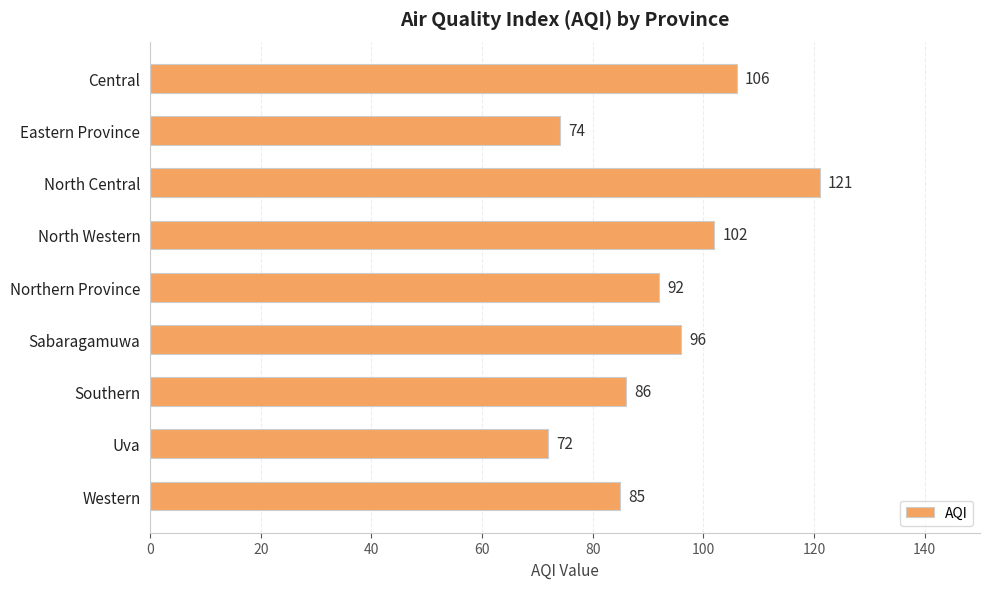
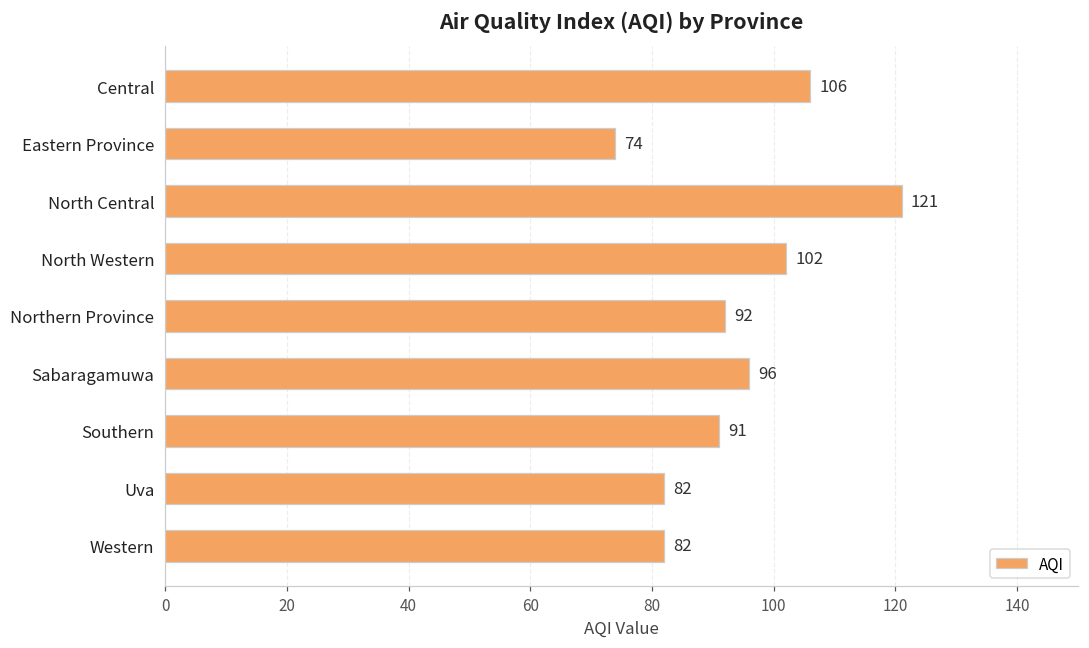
  {
    "Central": 106,
    "Eastern Province": 74,
    "North Central": 121,
    "North Western": 102,
    "Northern Province": 92,
    "Sabaragamuwa": 96,
-   "Southern": 86,
-   "Uva": 72,
-   "Western": 85
+   "Southern": 91,
+   "Uva": 82,
+   "Western": 82
  }
